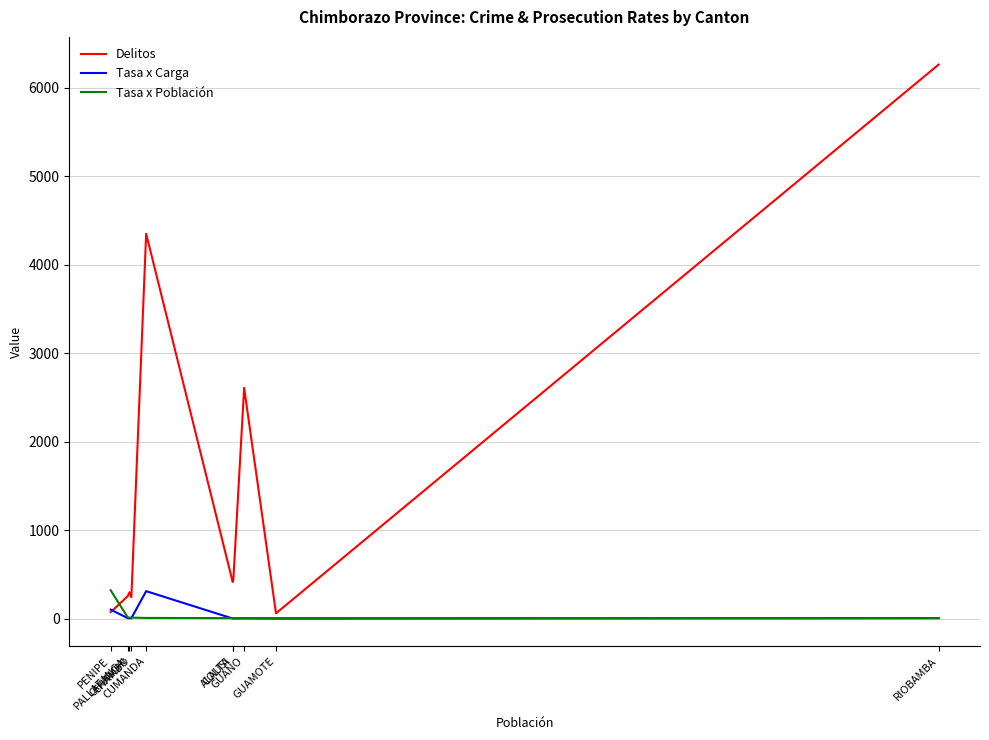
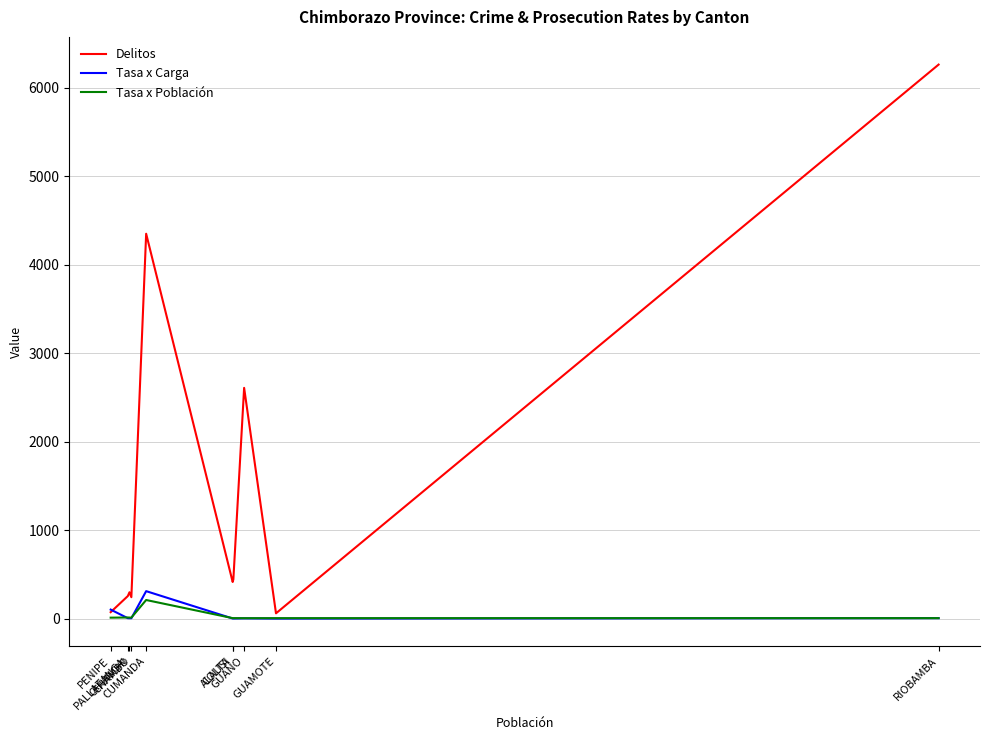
  {
    "Delitos": {
      "PENIPE": 100,
      "PALLATANGA": 300,
      "CHUNCHI": 300,
      "CHAMBO": 200,
      "CUMANDA": 4400,
      "COLTA": 400,
      "ALAUSI": 400,
      "GUANO": 2600,
      "GUAMOTE": 100,
      "RIOBAMBA": 6300
    },
    "Tasa x Carga": {
      "PENIPE": 100,
      "CUMANDA": 300
    },
    "Tasa x Población": {
-     "PENIPE": 300,
-     "CUMANDA": 0
+     "PENIPE": 0,
+     "CUMANDA": 200
    }
  }
